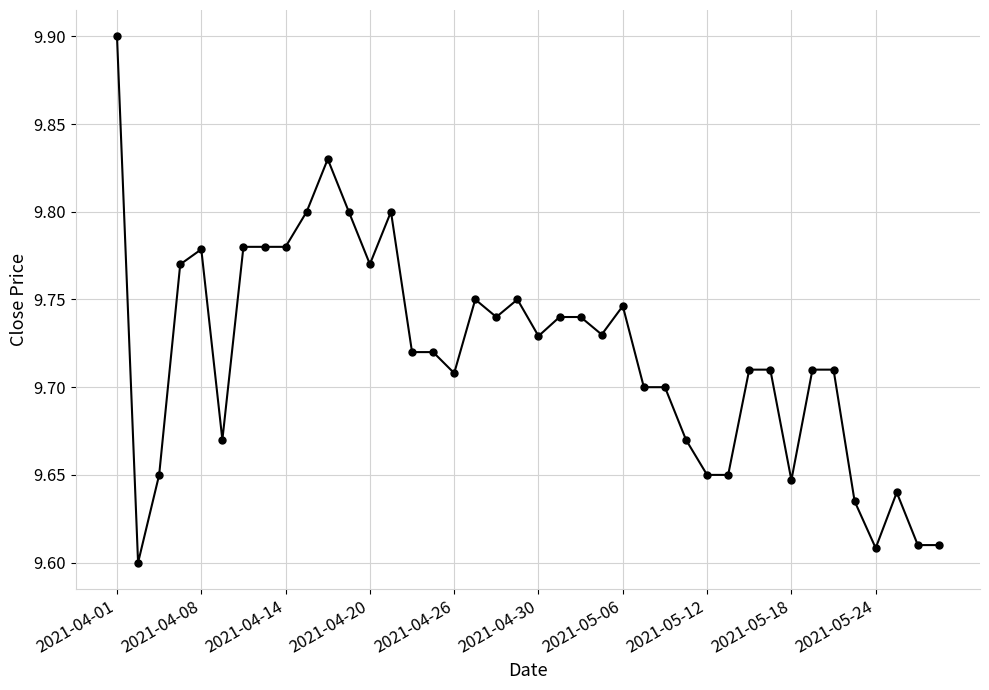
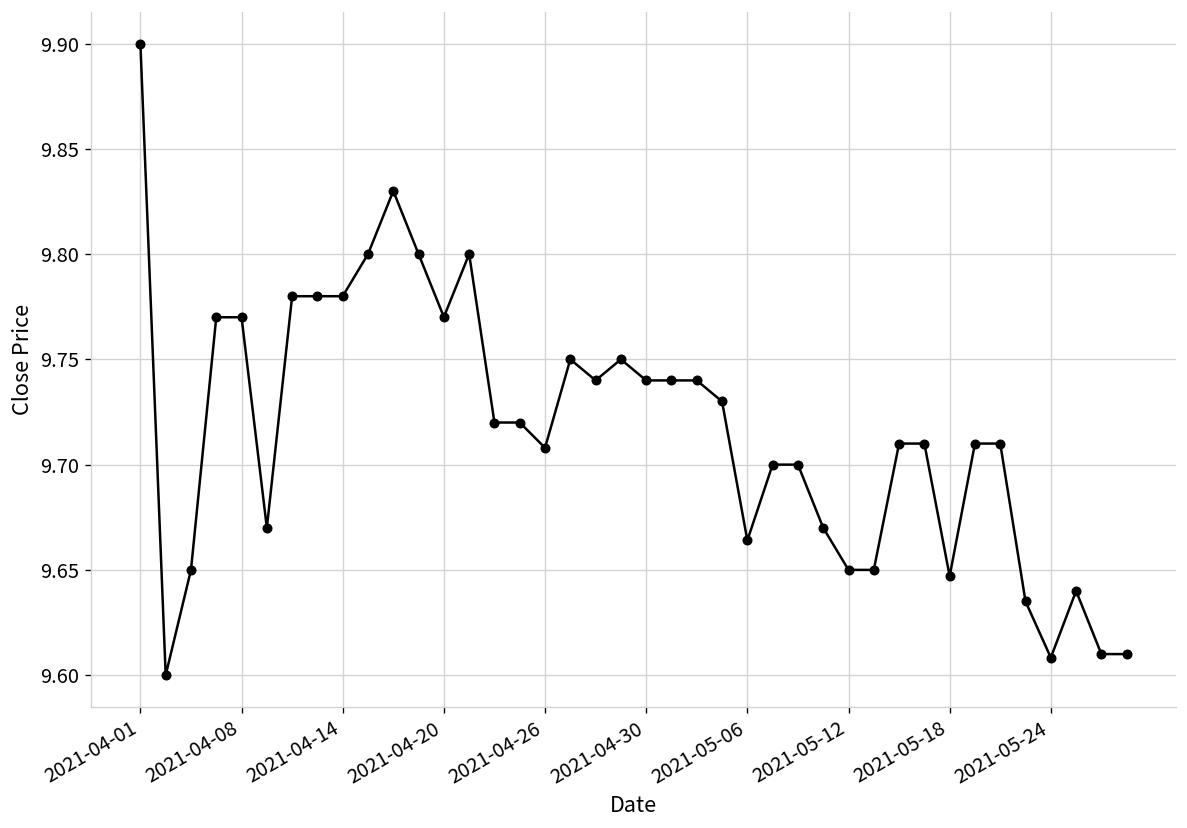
  {
    "2021-04-01": 9.900,
-   "2021-04-08": 9.779,
+   "2021-04-08": 9.770,
    "2021-04-14": 9.780,
    "2021-04-20": 9.770,
    "2021-04-26": 9.708,
-   "2021-04-30": 9.729,
-   "2021-05-06": 9.746,
+   "2021-04-30": 9.740,
+   "2021-05-06": 9.664,
    "2021-05-12": 9.650,
    "2021-05-18": 9.647,
    "2021-05-24": 9.608
  }
